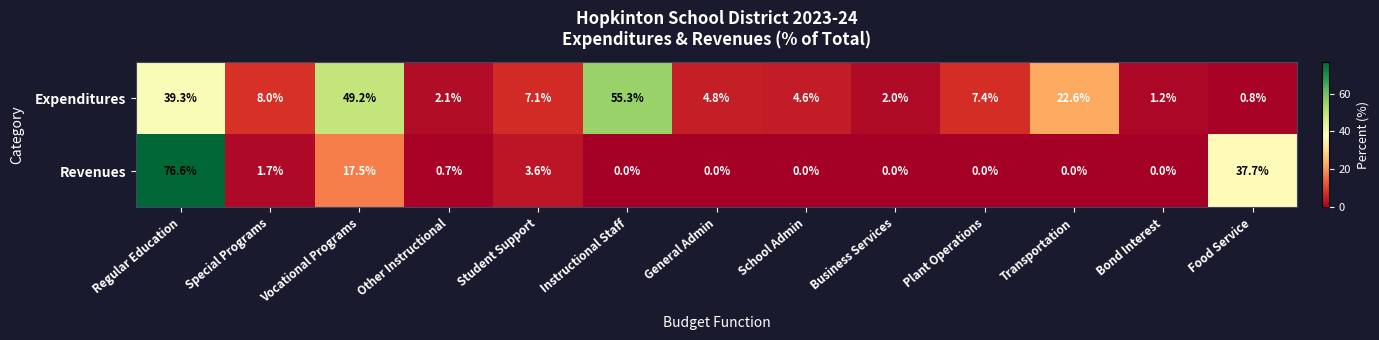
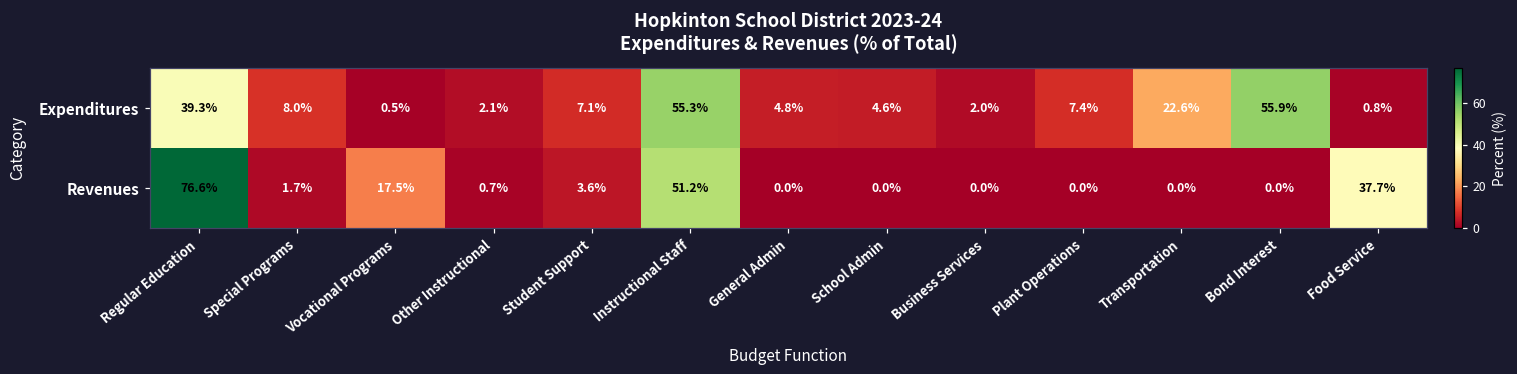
  {
    "Expenditures": {
      "Regular Education": "39.3%",
      "Special Programs": "8.0%",
-     "Vocational Programs": "49.2%",
+     "Vocational Programs": "0.5%",
      "Other Instructional": "2.1%",
      "Student Support": "7.1%",
      "Instructional Staff": "55.3%",
      "General Admin": "4.8%",
      "School Admin": "4.6%",
      "Business Services": "2.0%",
      "Plant Operations": "7.4%",
      "Transportation": "22.6%",
-     "Bond Interest": "1.2%",
+     "Bond Interest": "55.9%",
      "Food Service": "0.8%"
    },
    "Revenues": {
      "Regular Education": "76.6%",
      "Special Programs": "1.7%",
      "Vocational Programs": "17.5%",
      "Other Instructional": "0.7%",
      "Student Support": "3.6%",
-     "Instructional Staff": "0.0%",
+     "Instructional Staff": "51.2%",
      "General Admin": "0.0%",
      "School Admin": "0.0%",
      "Business Services": "0.0%",
      "Plant Operations": "0.0%",
      "Transportation": "0.0%",
      "Bond Interest": "0.0%",
      "Food Service": "37.7%"
    }
  }
